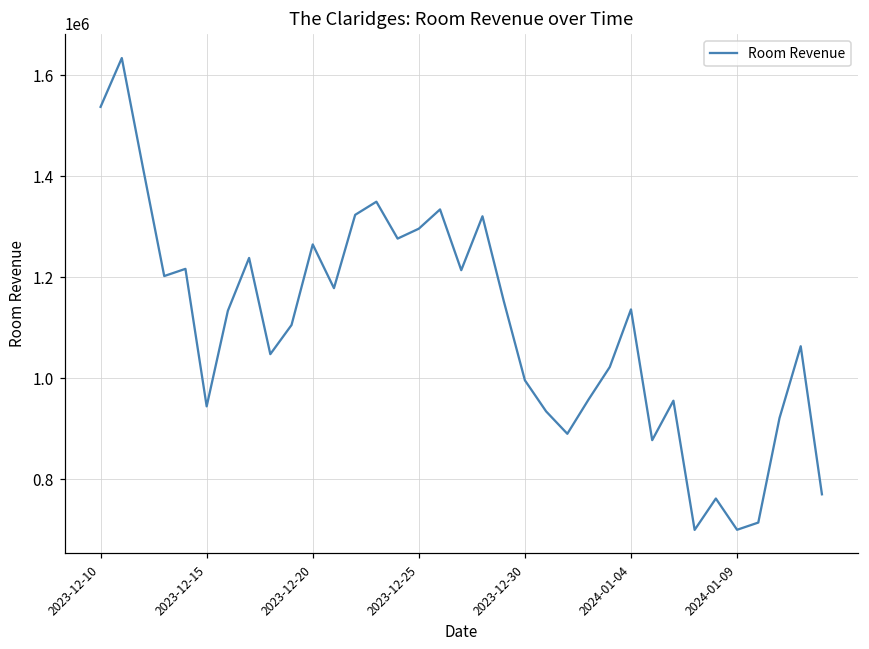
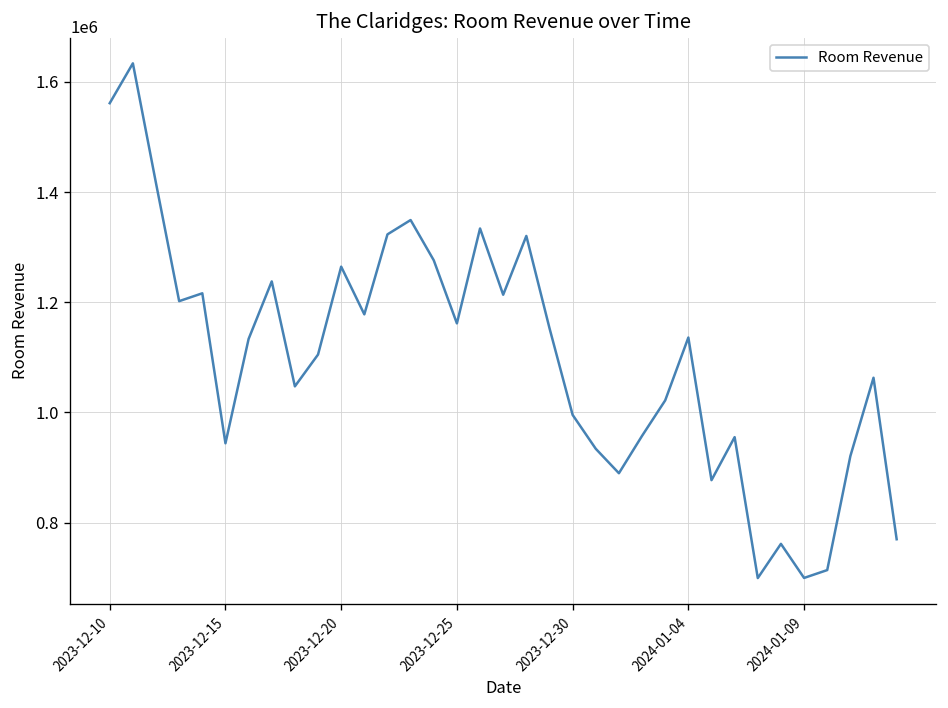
  {
-   "2023-12-10": 1540000,
+   "2023-12-10": 1560000,
    "2023-12-15": 940000,
    "2023-12-20": 1260000,
-   "2023-12-25": 1300000,
+   "2023-12-25": 1160000,
    "2023-12-30": 1000000,
    "2024-01-04": 1140000,
    "2024-01-09": 700000
  }
